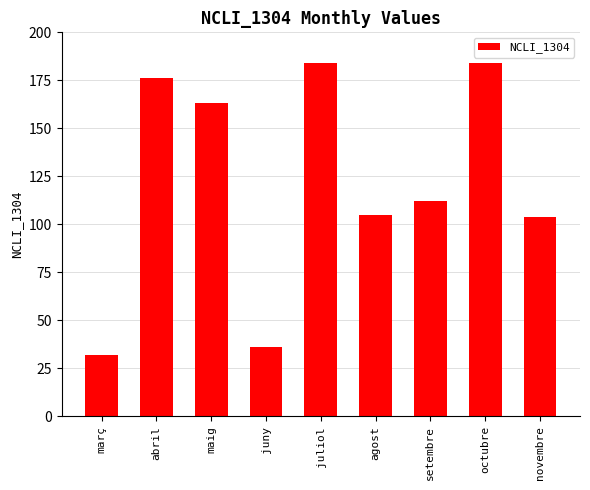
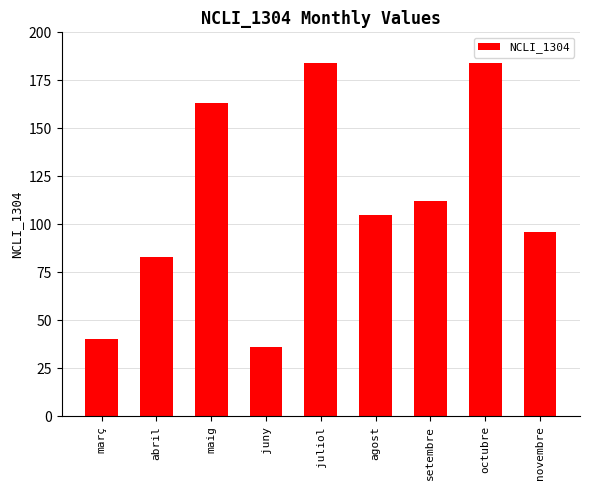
  {
-   "març": 32,
-   "abril": 176,
+   "març": 40,
+   "abril": 83,
    "maig": 163,
    "juny": 36,
    "juliol": 184,
    "agost": 105,
    "setembre": 112,
    "octubre": 184,
-   "novembre": 104
+   "novembre": 96
  }
